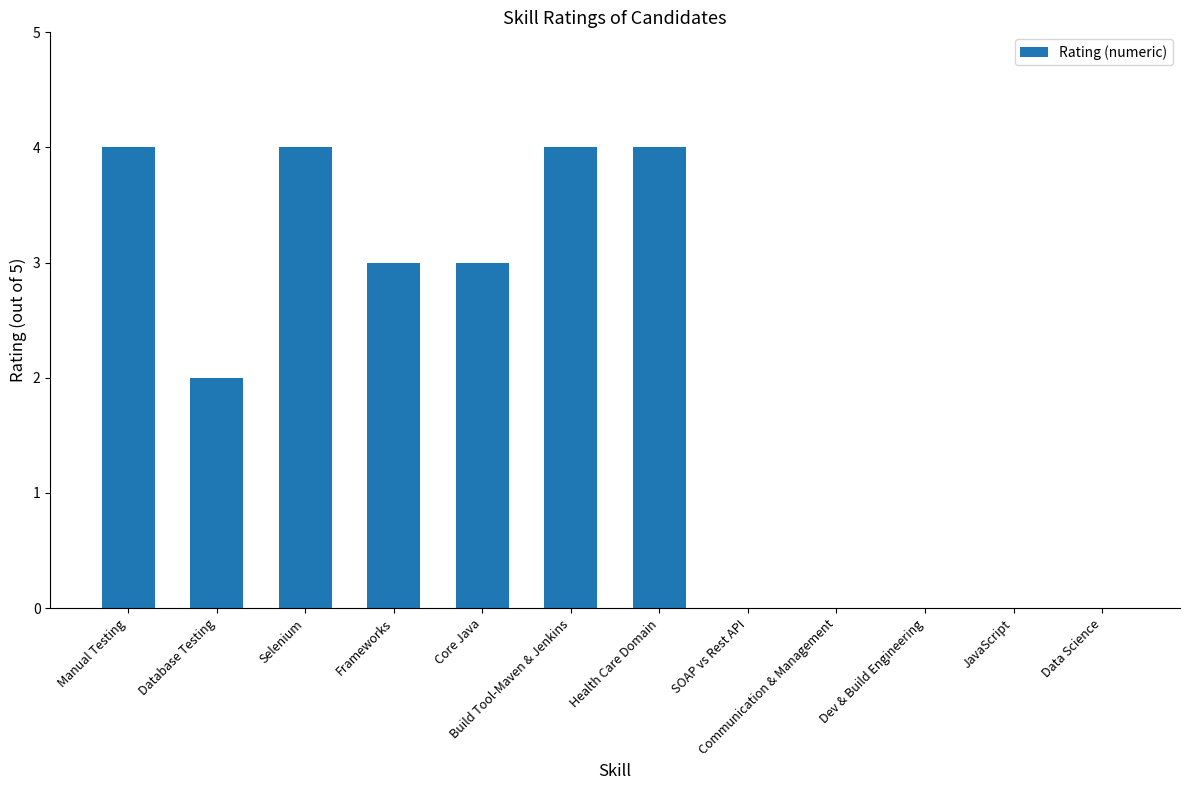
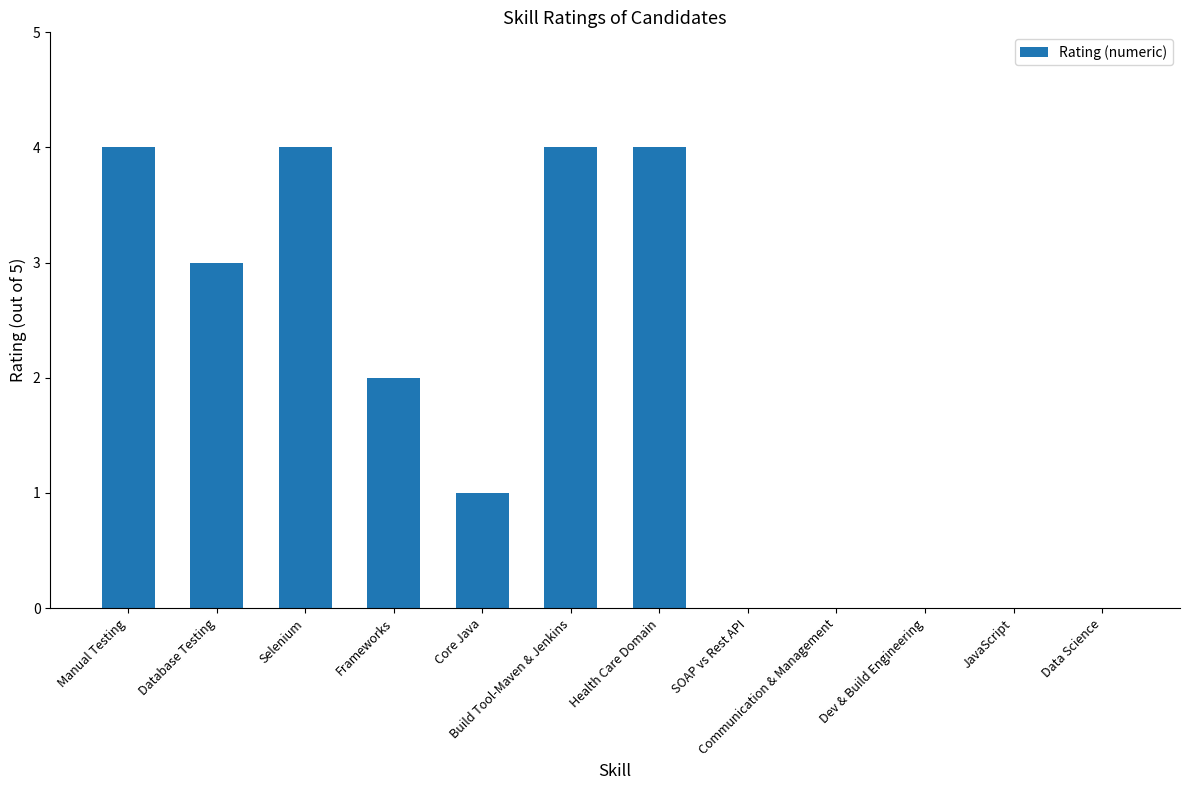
  {
    "Manual Testing": 4,
-   "Database Testing": 2,
+   "Database Testing": 3,
    "Selenium": 4,
-   "Frameworks": 3,
-   "Core Java": 3,
+   "Frameworks": 2,
+   "Core Java": 1,
    "Build Tool-Maven & Jenkins": 4,
    "Health Care Domain": 4,
    "SOAP vs Rest API": 0,
    "Communication & Management": 0,
    "Dev & Build Engineering": 0,
    "JavaScript": 0,
    "Data Science": 0
  }
